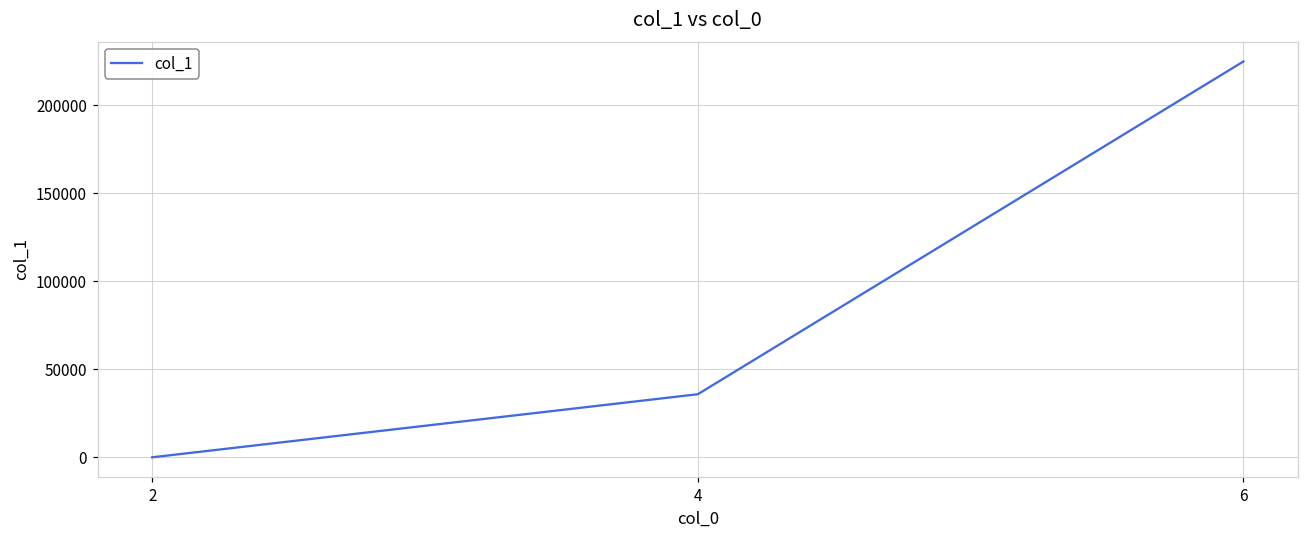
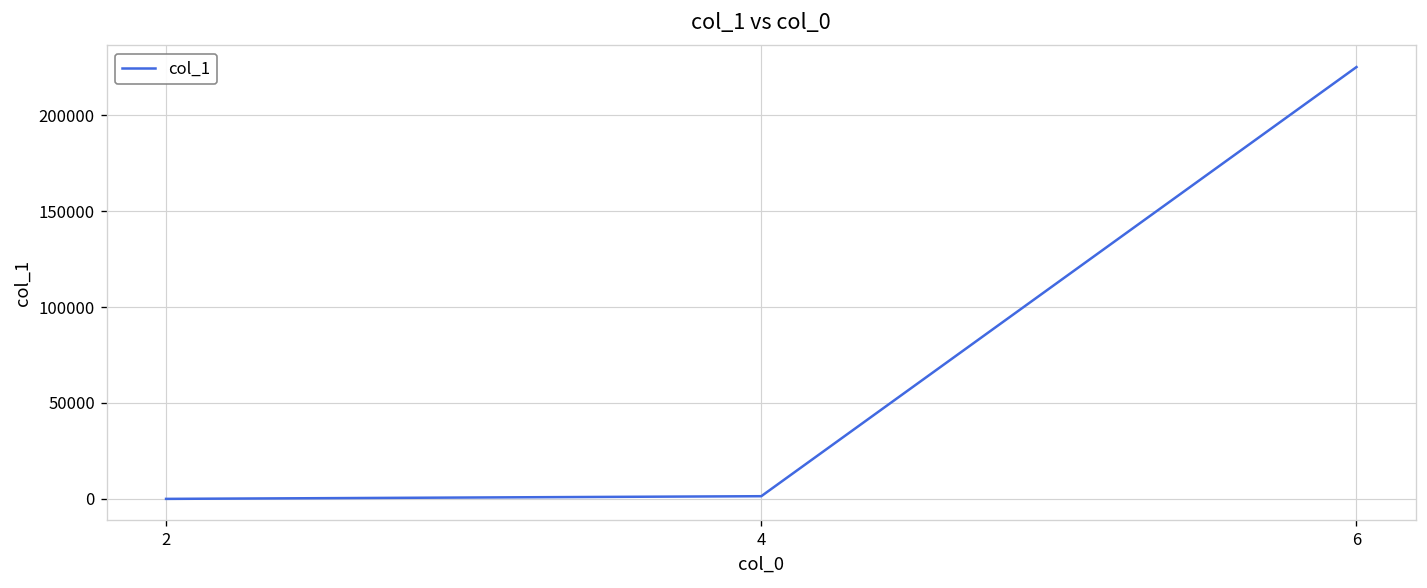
  {
    "2": 0,
-   "4": 36000,
+   "4": 1000,
    "6": 225000
  }
